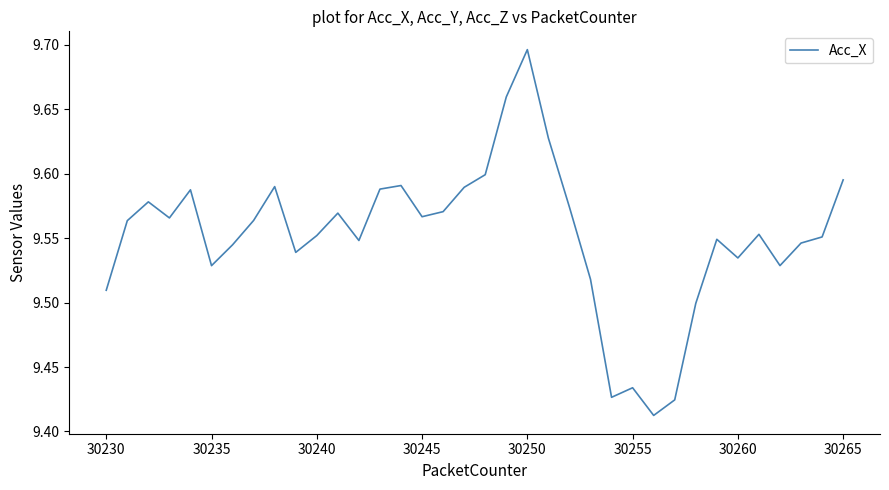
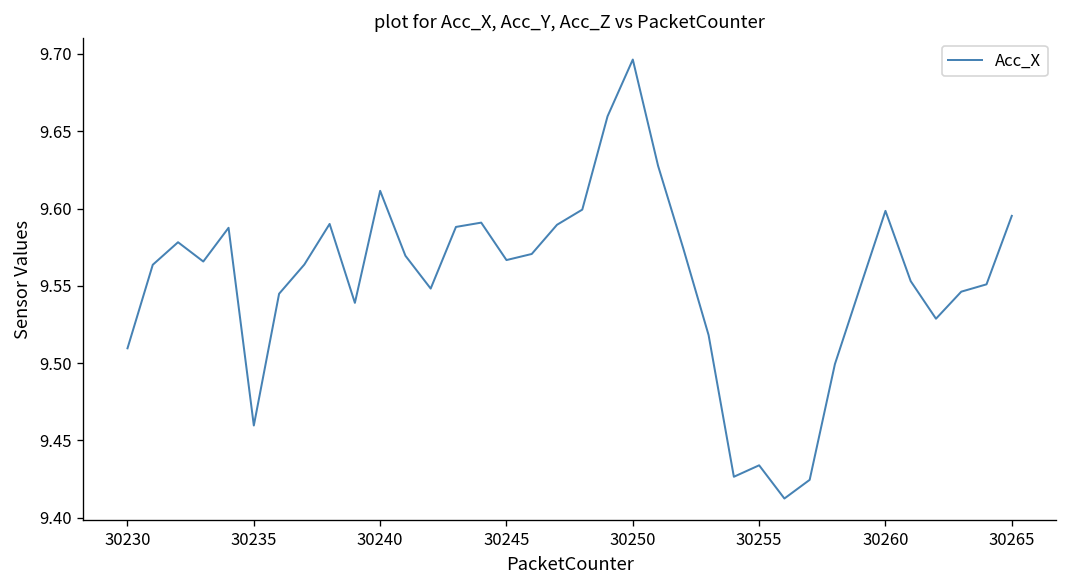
  {
    "30230": 9.510,
-   "30235": 9.529,
-   "30240": 9.552,
+   "30235": 9.460,
+   "30240": 9.611,
    "30245": 9.567,
    "30250": 9.696,
    "30255": 9.434,
-   "30260": 9.535,
+   "30260": 9.599,
    "30265": 9.595
  }
